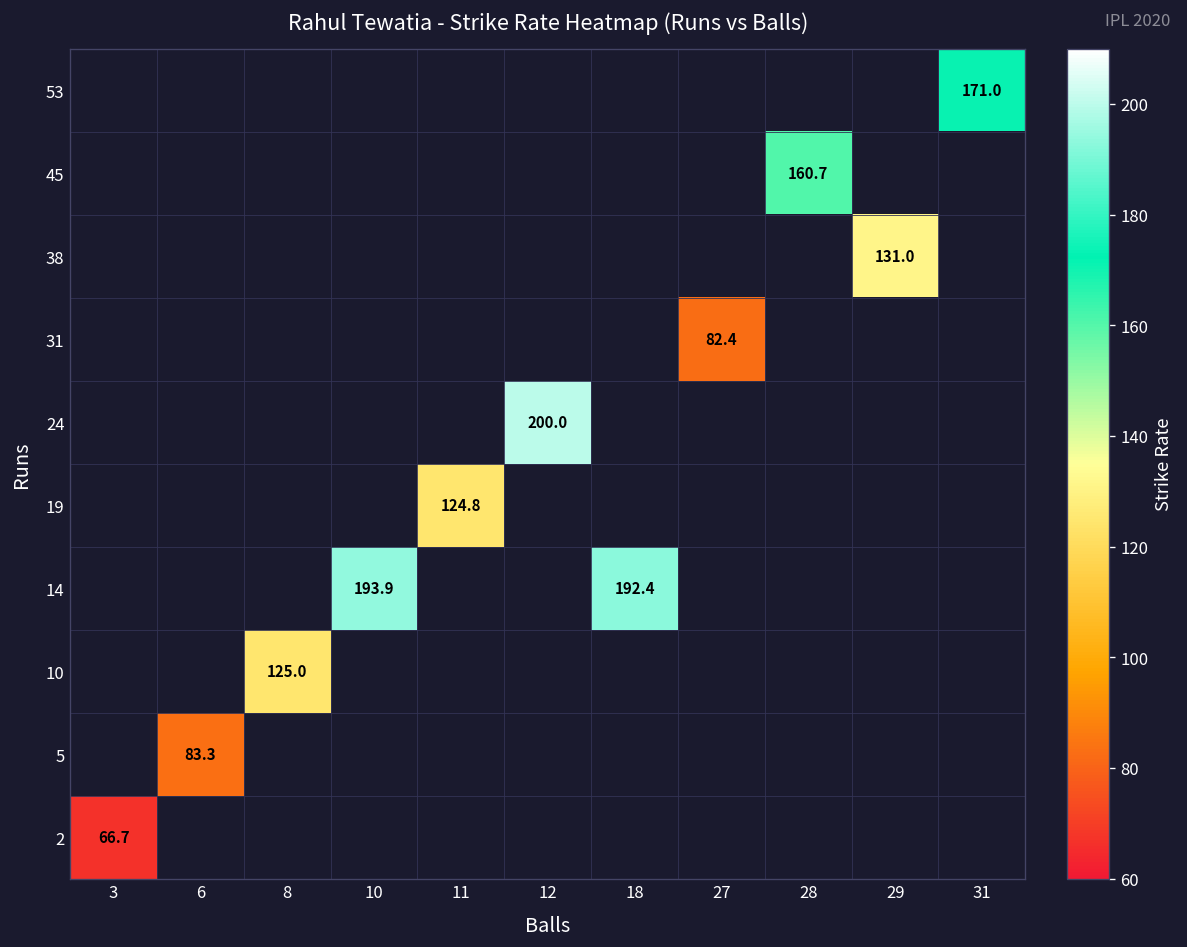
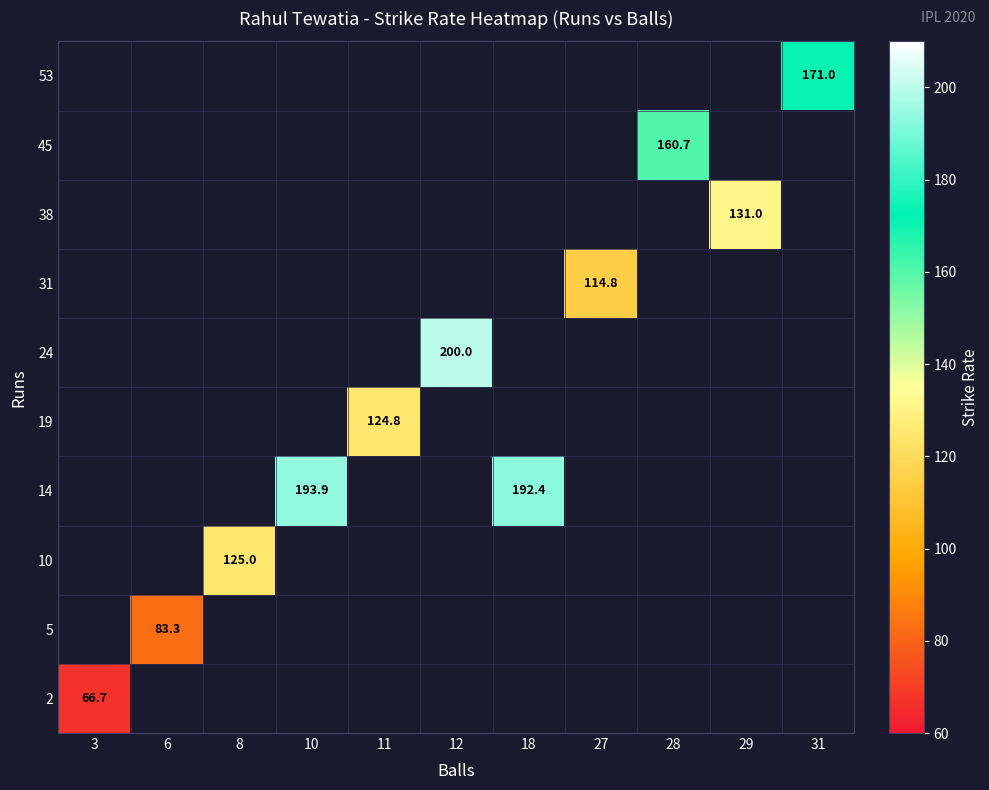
  {
    "53": {
      "31": 171.0
    },
    "45": {
      "28": 160.7
    },
    "38": {
      "29": 131.0
    },
    "31": {
-     "27": 82.4
+     "27": 114.8
    },
    "24": {
      "12": 200.0
    },
    "19": {
      "11": 124.8
    },
    "14": {
      "10": 193.9,
      "18": 192.4
    },
    "10": {
      "8": 125.0
    },
    "5": {
      "6": 83.3
    },
    "2": {
      "3": 66.7
    }
  }
